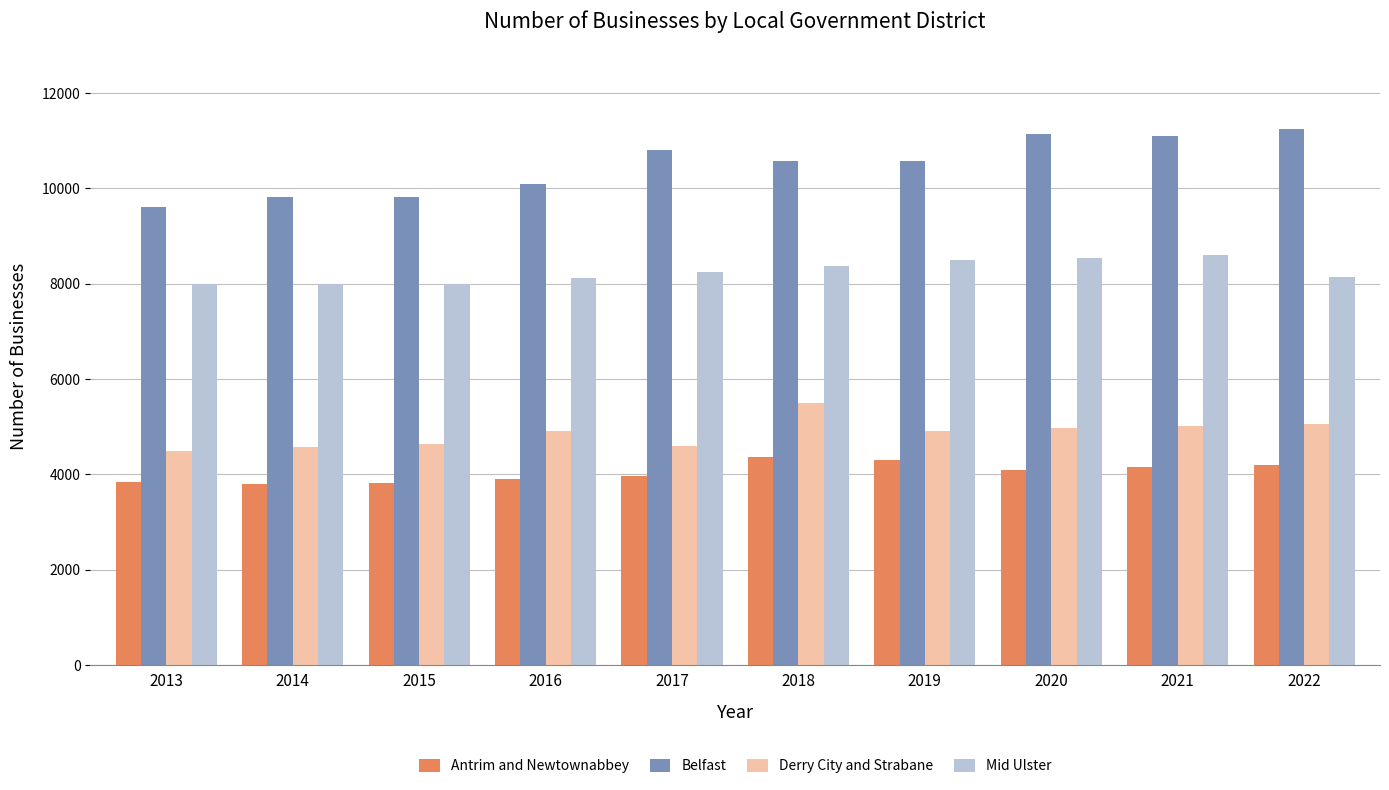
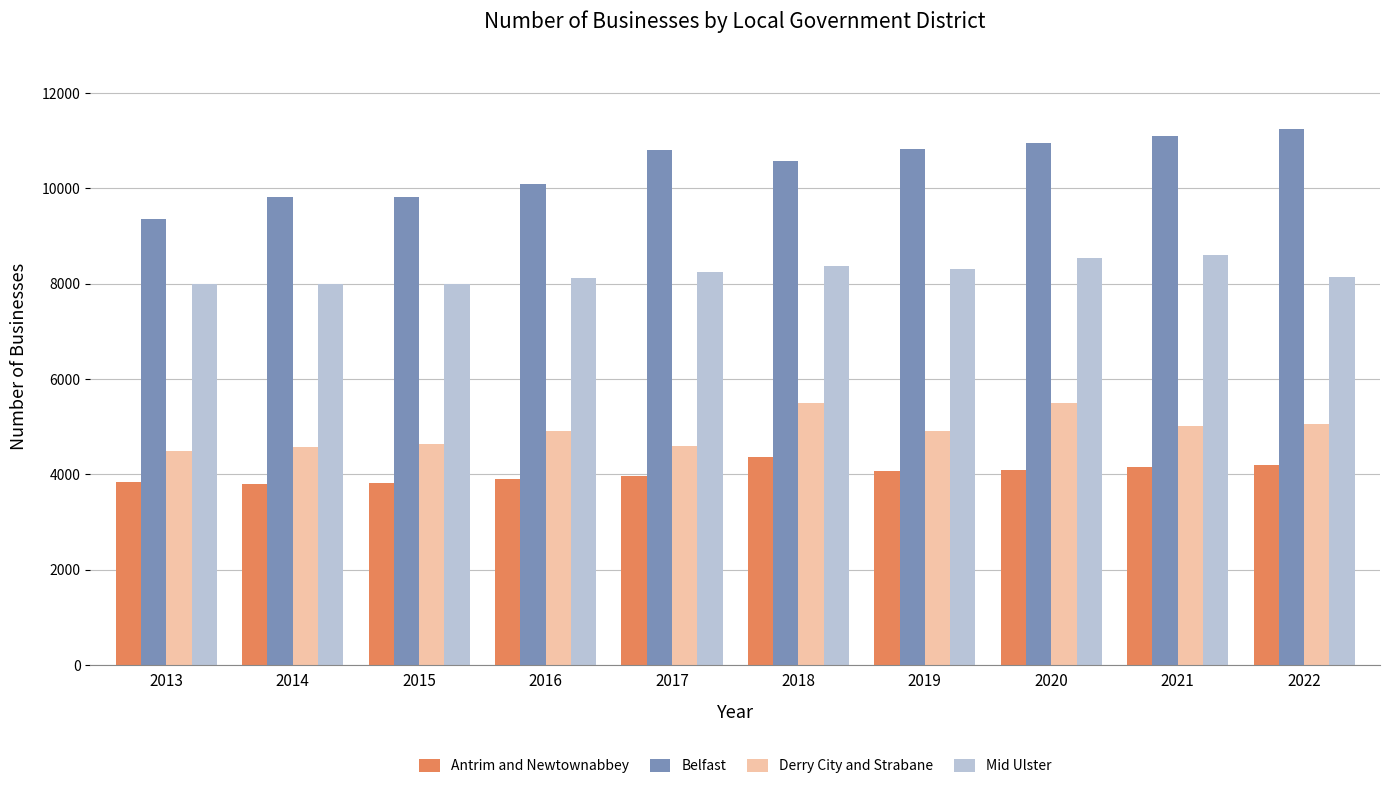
  {
    "Antrim and Newtownabbey": {
      "2013": 3900,
      "2014": 3800,
      "2015": 3800,
      "2016": 3900,
      "2017": 4000,
      "2018": 4400,
-     "2019": 4300,
+     "2019": 4100,
      "2020": 4100,
      "2021": 4200,
      "2022": 4200
    },
    "Belfast": {
-     "2013": 9600,
+     "2013": 9400,
      "2014": 9800,
      "2015": 9800,
      "2016": 10100,
      "2017": 10800,
      "2018": 10600,
-     "2019": 10600,
-     "2020": 11100,
+     "2019": 10800,
+     "2020": 11000,
      "2021": 11100,
      "2022": 11300
    },
    "Derry City and Strabane": {
      "2013": 4500,
      "2014": 4600,
      "2015": 4600,
      "2016": 4900,
      "2017": 4600,
      "2018": 5500,
      "2019": 4900,
-     "2020": 5000,
+     "2020": 5500,
      "2021": 5000,
      "2022": 5100
    },
    "Mid Ulster": {
      "2013": 8000,
      "2014": 8000,
      "2015": 8000,
      "2016": 8100,
      "2017": 8300,
      "2018": 8400,
-     "2019": 8500,
+     "2019": 8300,
      "2020": 8600,
      "2021": 8600,
      "2022": 8100
    }
  }
